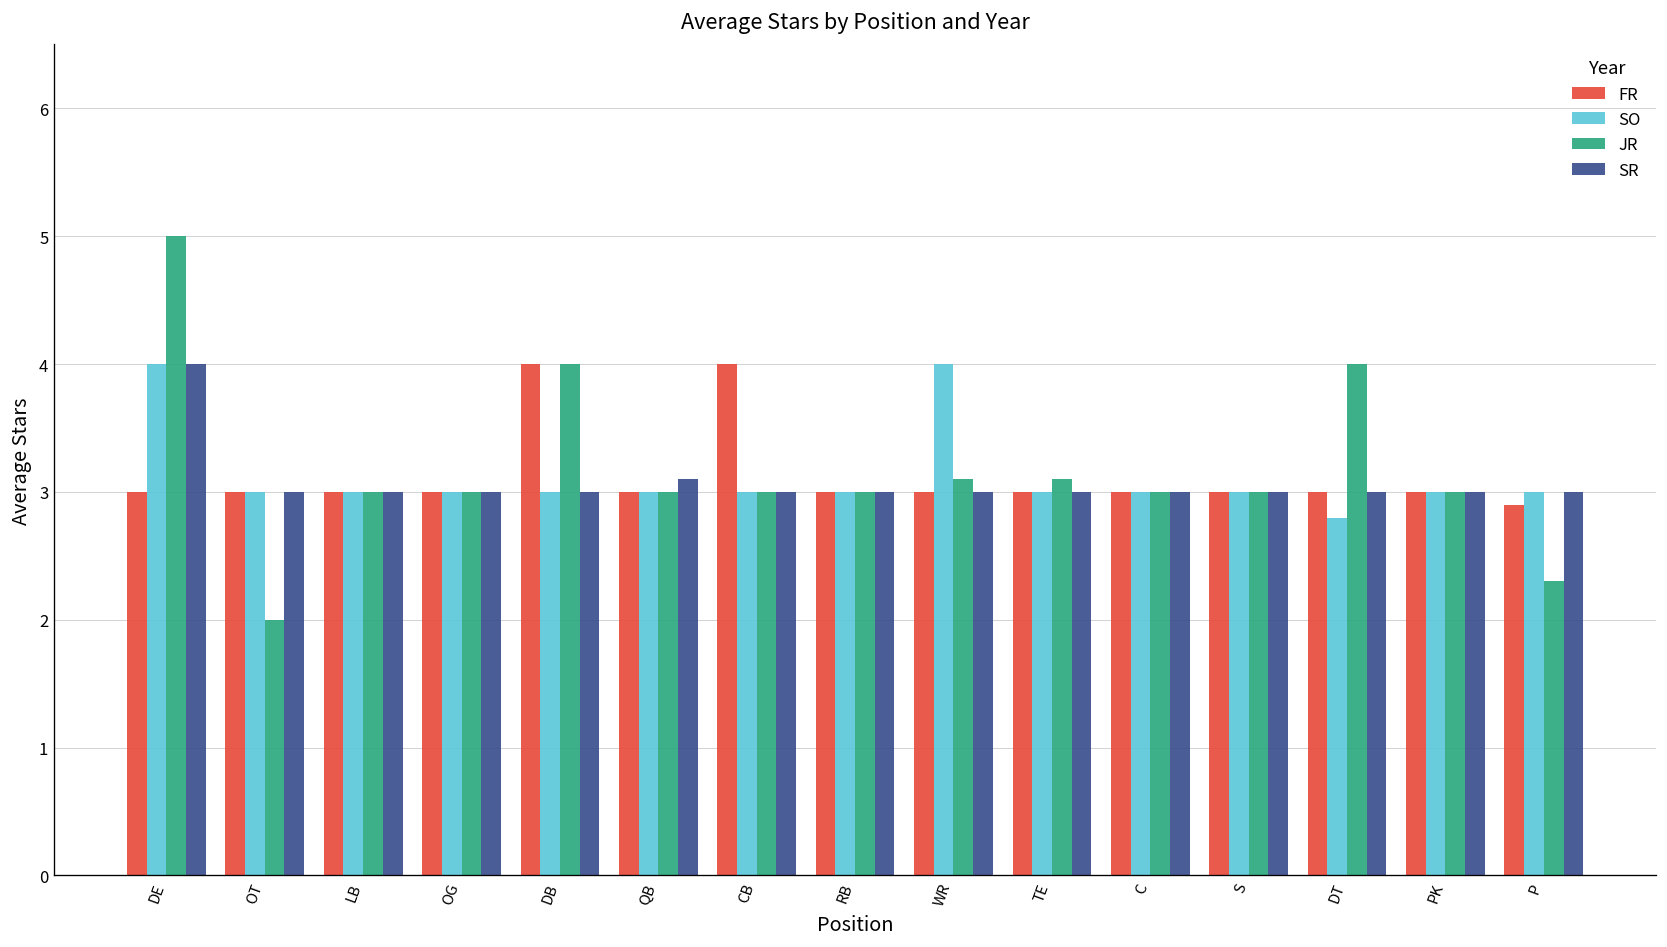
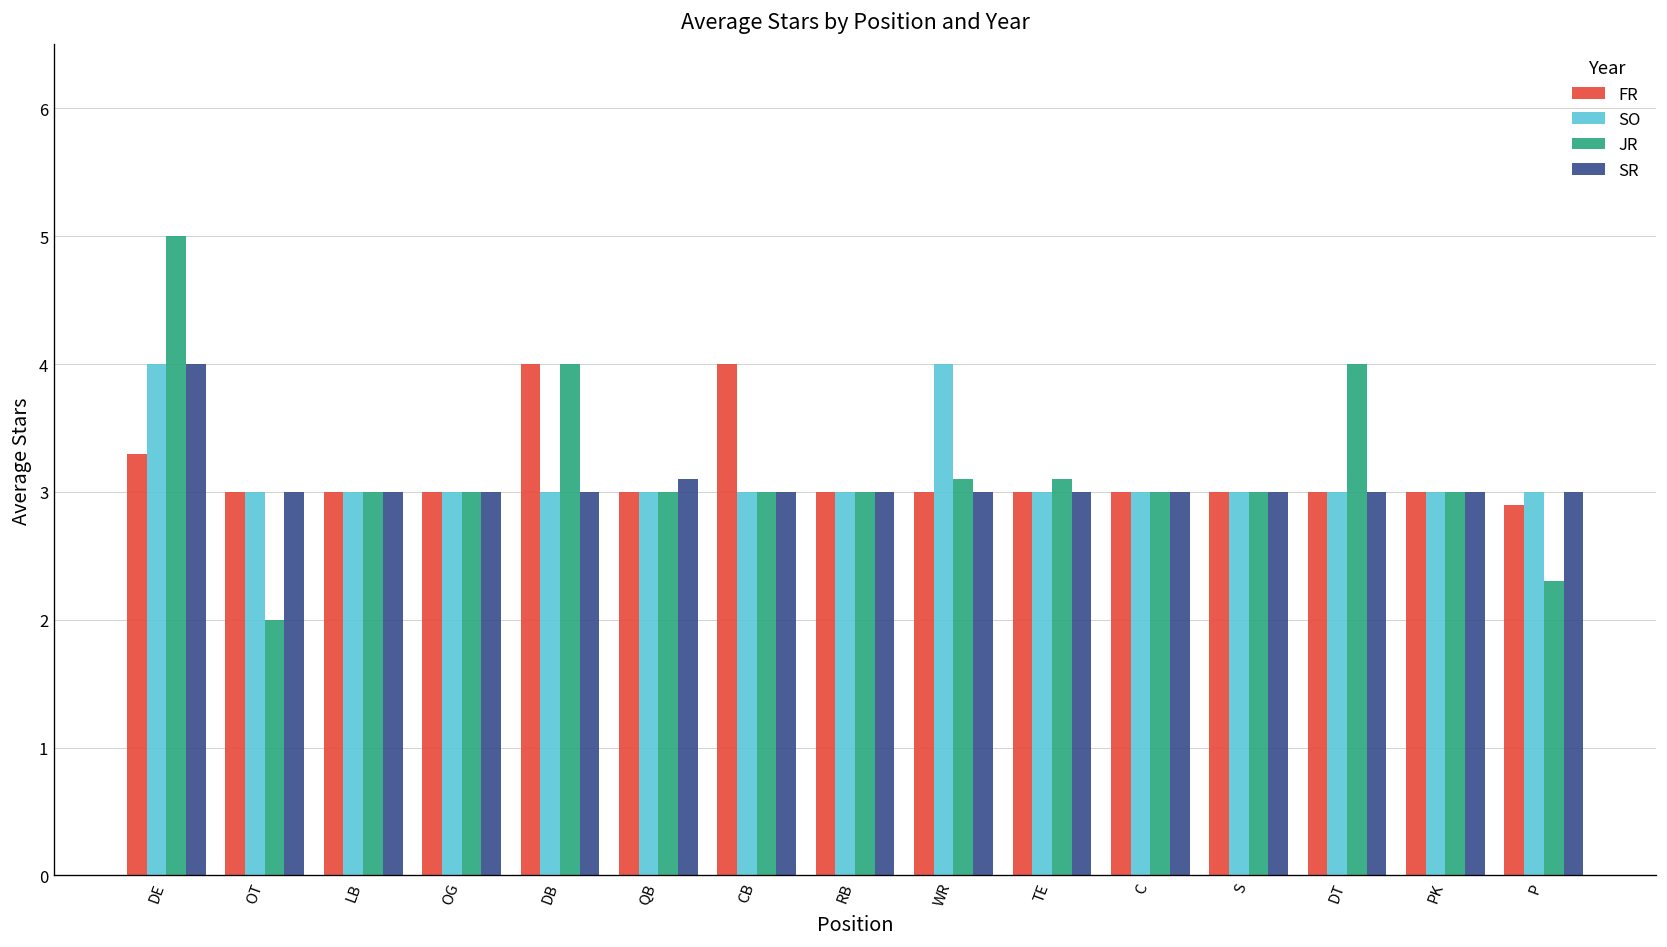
  {
    "FR": {
-     "DE": 3.0,
+     "DE": 3.3,
      "OT": 3.0,
      "LB": 3.0,
      "OG": 3.0,
      "DB": 4.0,
      "QB": 3.0,
      "CB": 4.0,
      "RB": 3.0,
      "WR": 3.0,
      "TE": 3.0,
      "C": 3.0,
      "S": 3.0,
      "DT": 3.0,
      "PK": 3.0,
      "P": 2.9
    },
    "SO": {
      "DE": 4.0,
      "OT": 3.0,
      "LB": 3.0,
      "OG": 3.0,
      "DB": 3.0,
      "QB": 3.0,
      "CB": 3.0,
      "RB": 3.0,
      "WR": 4.0,
      "TE": 3.0,
      "C": 3.0,
      "S": 3.0,
-     "DT": 2.8,
+     "DT": 3.0,
      "PK": 3.0,
      "P": 3.0
    },
    "JR": {
      "DE": 5.0,
      "OT": 2.0,
      "LB": 3.0,
      "OG": 3.0,
      "DB": 4.0,
      "QB": 3.0,
      "CB": 3.0,
      "RB": 3.0,
      "WR": 3.1,
      "TE": 3.1,
      "C": 3.0,
      "S": 3.0,
      "DT": 4.0,
      "PK": 3.0,
      "P": 2.3
    },
    "SR": {
      "DE": 4.0,
      "OT": 3.0,
      "LB": 3.0,
      "OG": 3.0,
      "DB": 3.0,
      "QB": 3.1,
      "CB": 3.0,
      "RB": 3.0,
      "WR": 3.0,
      "TE": 3.0,
      "C": 3.0,
      "S": 3.0,
      "DT": 3.0,
      "PK": 3.0,
      "P": 3.0
    }
  }
